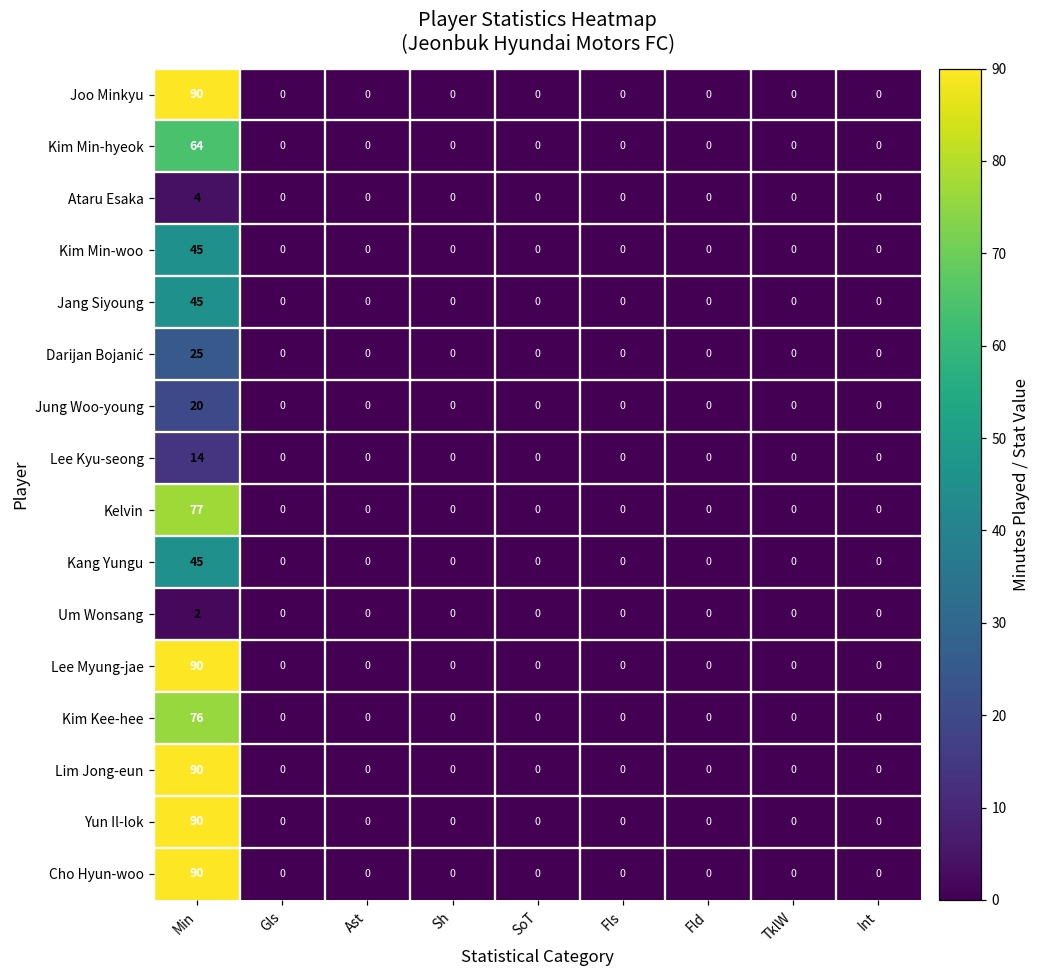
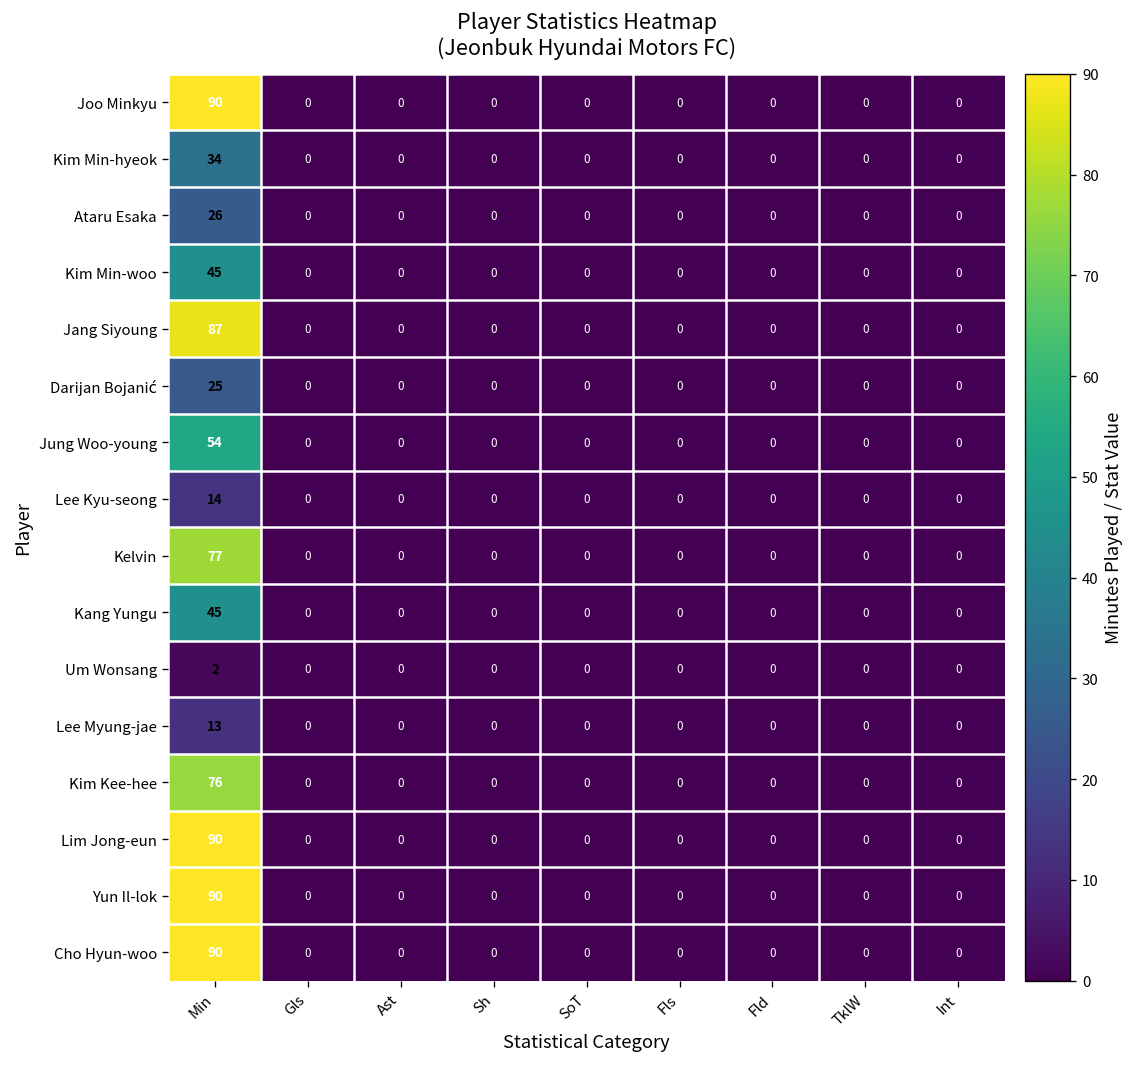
  {
    "Joo Minkyu": {
      "Min": 90,
      "Gls": 0,
      "Ast": 0,
      "Sh": 0,
      "SoT": 0,
      "Fls": 0,
      "Fld": 0,
      "TklW": 0,
      "Int": 0
    },
    "Kim Min-hyeok": {
-     "Min": 64,
+     "Min": 34,
      "Gls": 0,
      "Ast": 0,
      "Sh": 0,
      "SoT": 0,
      "Fls": 0,
      "Fld": 0,
      "TklW": 0,
      "Int": 0
    },
    "Ataru Esaka": {
-     "Min": 4,
+     "Min": 26,
      "Gls": 0,
      "Ast": 0,
      "Sh": 0,
      "SoT": 0,
      "Fls": 0,
      "Fld": 0,
      "TklW": 0,
      "Int": 0
    },
    "Kim Min-woo": {
      "Min": 45,
      "Gls": 0,
      "Ast": 0,
      "Sh": 0,
      "SoT": 0,
      "Fls": 0,
      "Fld": 0,
      "TklW": 0,
      "Int": 0
    },
    "Jang Siyoung": {
-     "Min": 45,
+     "Min": 87,
      "Gls": 0,
      "Ast": 0,
      "Sh": 0,
      "SoT": 0,
      "Fls": 0,
      "Fld": 0,
      "TklW": 0,
      "Int": 0
    },
    "Darijan Bojanić": {
      "Min": 25,
      "Gls": 0,
      "Ast": 0,
      "Sh": 0,
      "SoT": 0,
      "Fls": 0,
      "Fld": 0,
      "TklW": 0,
      "Int": 0
    },
    "Jung Woo-young": {
-     "Min": 20,
+     "Min": 54,
      "Gls": 0,
      "Ast": 0,
      "Sh": 0,
      "SoT": 0,
      "Fls": 0,
      "Fld": 0,
      "TklW": 0,
      "Int": 0
    },
    "Lee Kyu-seong": {
      "Min": 14,
      "Gls": 0,
      "Ast": 0,
      "Sh": 0,
      "SoT": 0,
      "Fls": 0,
      "Fld": 0,
      "TklW": 0,
      "Int": 0
    },
    "Kelvin": {
      "Min": 77,
      "Gls": 0,
      "Ast": 0,
      "Sh": 0,
      "SoT": 0,
      "Fls": 0,
      "Fld": 0,
      "TklW": 0,
      "Int": 0
    },
    "Kang Yungu": {
      "Min": 45,
      "Gls": 0,
      "Ast": 0,
      "Sh": 0,
      "SoT": 0,
      "Fls": 0,
      "Fld": 0,
      "TklW": 0,
      "Int": 0
    },
    "Um Wonsang": {
      "Min": 2,
      "Gls": 0,
      "Ast": 0,
      "Sh": 0,
      "SoT": 0,
      "Fls": 0,
      "Fld": 0,
      "TklW": 0,
      "Int": 0
    },
    "Lee Myung-jae": {
-     "Min": 90,
+     "Min": 13,
      "Gls": 0,
      "Ast": 0,
      "Sh": 0,
      "SoT": 0,
      "Fls": 0,
      "Fld": 0,
      "TklW": 0,
      "Int": 0
    },
    "Kim Kee-hee": {
      "Min": 76,
      "Gls": 0,
      "Ast": 0,
      "Sh": 0,
      "SoT": 0,
      "Fls": 0,
      "Fld": 0,
      "TklW": 0,
      "Int": 0
    },
    "Lim Jong-eun": {
      "Min": 90,
      "Gls": 0,
      "Ast": 0,
      "Sh": 0,
      "SoT": 0,
      "Fls": 0,
      "Fld": 0,
      "TklW": 0,
      "Int": 0
    },
    "Yun Il-lok": {
      "Min": 90,
      "Gls": 0,
      "Ast": 0,
      "Sh": 0,
      "SoT": 0,
      "Fls": 0,
      "Fld": 0,
      "TklW": 0,
      "Int": 0
    },
    "Cho Hyun-woo": {
      "Min": 90,
      "Gls": 0,
      "Ast": 0,
      "Sh": 0,
      "SoT": 0,
      "Fls": 0,
      "Fld": 0,
      "TklW": 0,
      "Int": 0
    }
  }
